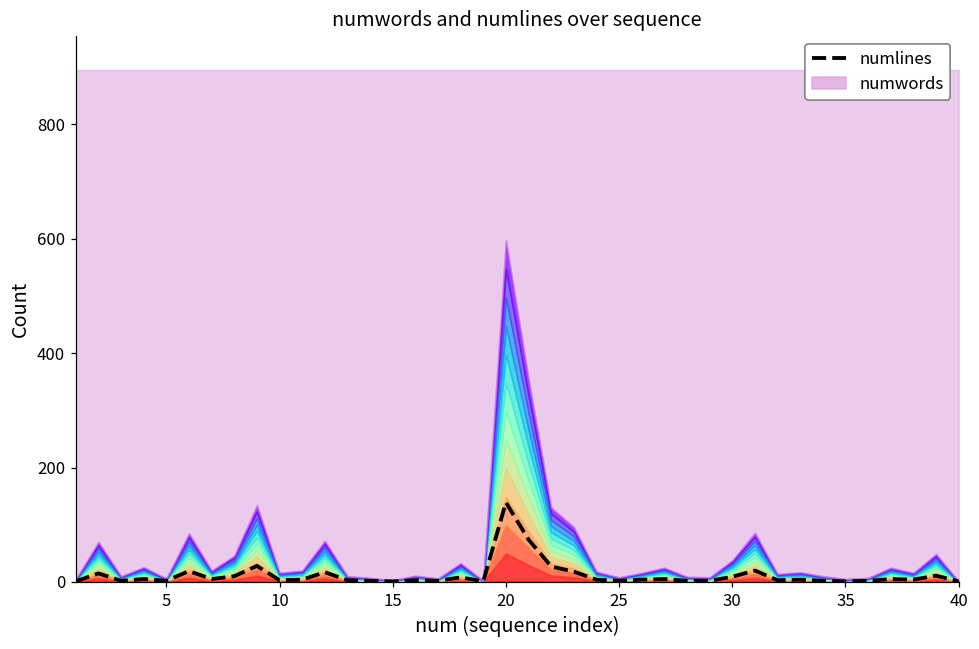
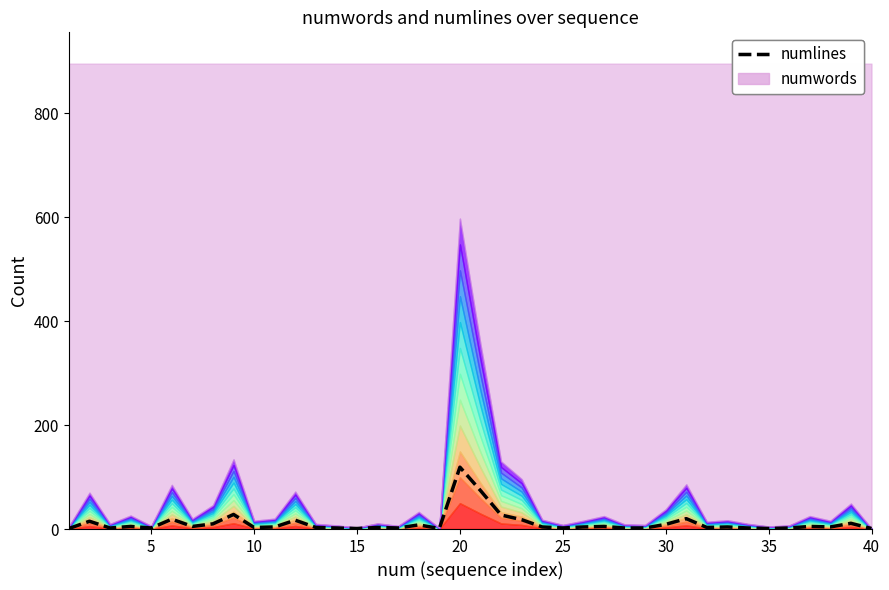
  {
    "numlines": {
-     "20": 140
+     "20": 120
    },
    "numwords": {
      "5": 890,
      "10": 880,
      "15": 890,
      "20": 300,
      "25": 890,
      "30": 860,
      "40": 890
    }
  }
